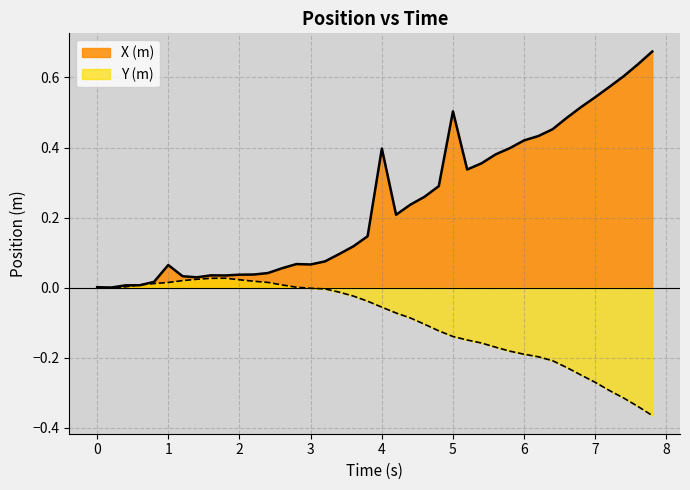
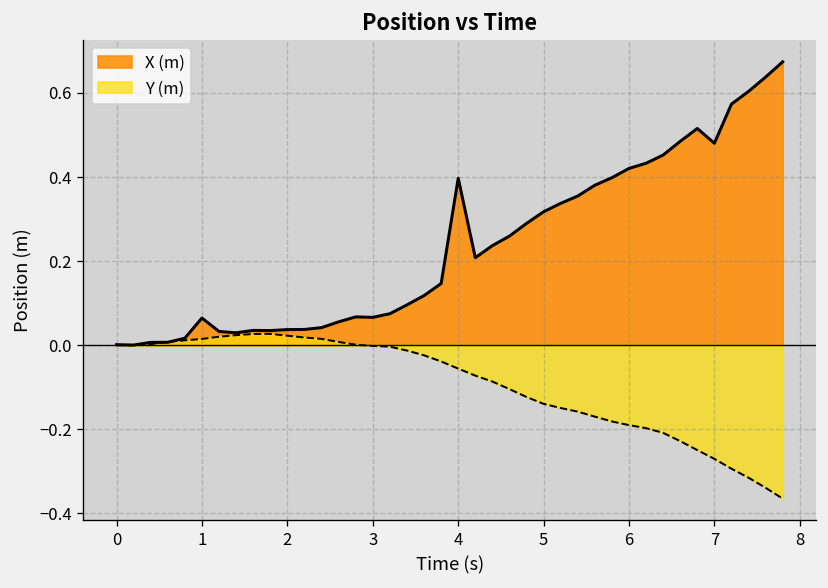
  {
    "X (m)": {
      "1": 0.06,
      "2": 0.04,
      "3": 0.07,
      "4": 0.40,
-     "5": 0.50,
+     "5": 0.32,
      "6": 0.42,
-     "7": 0.54
+     "7": 0.48
    }
  }
